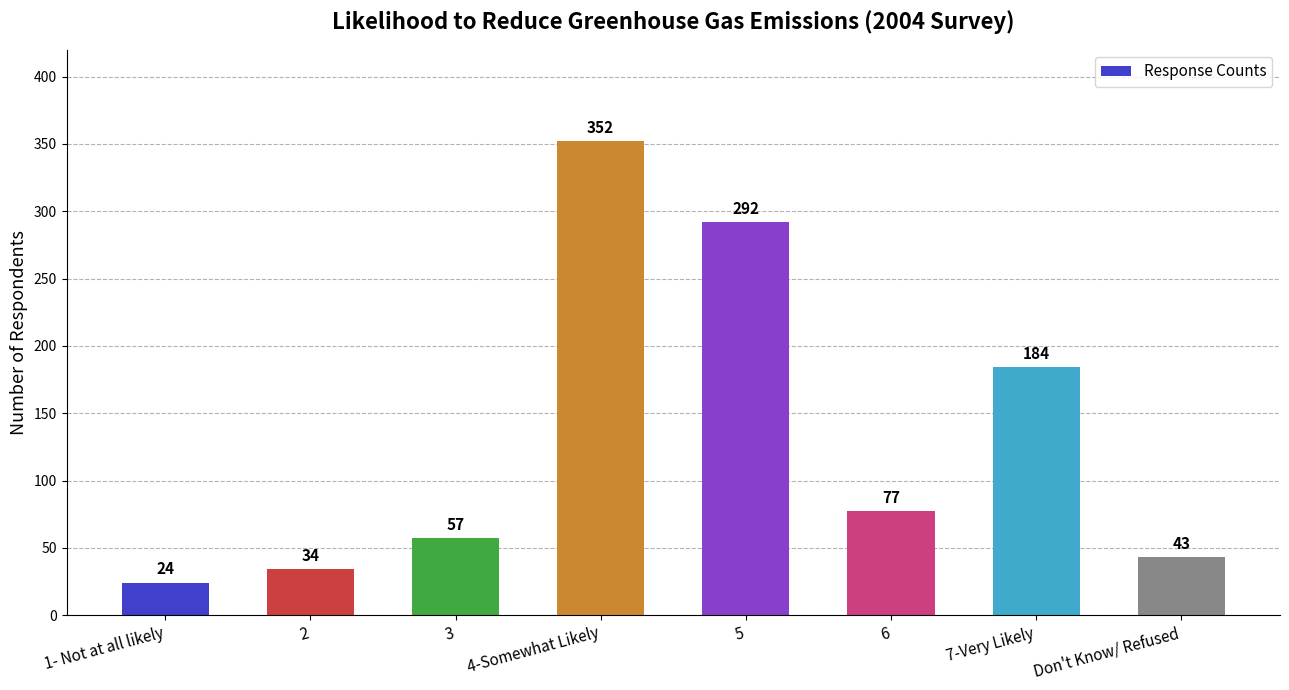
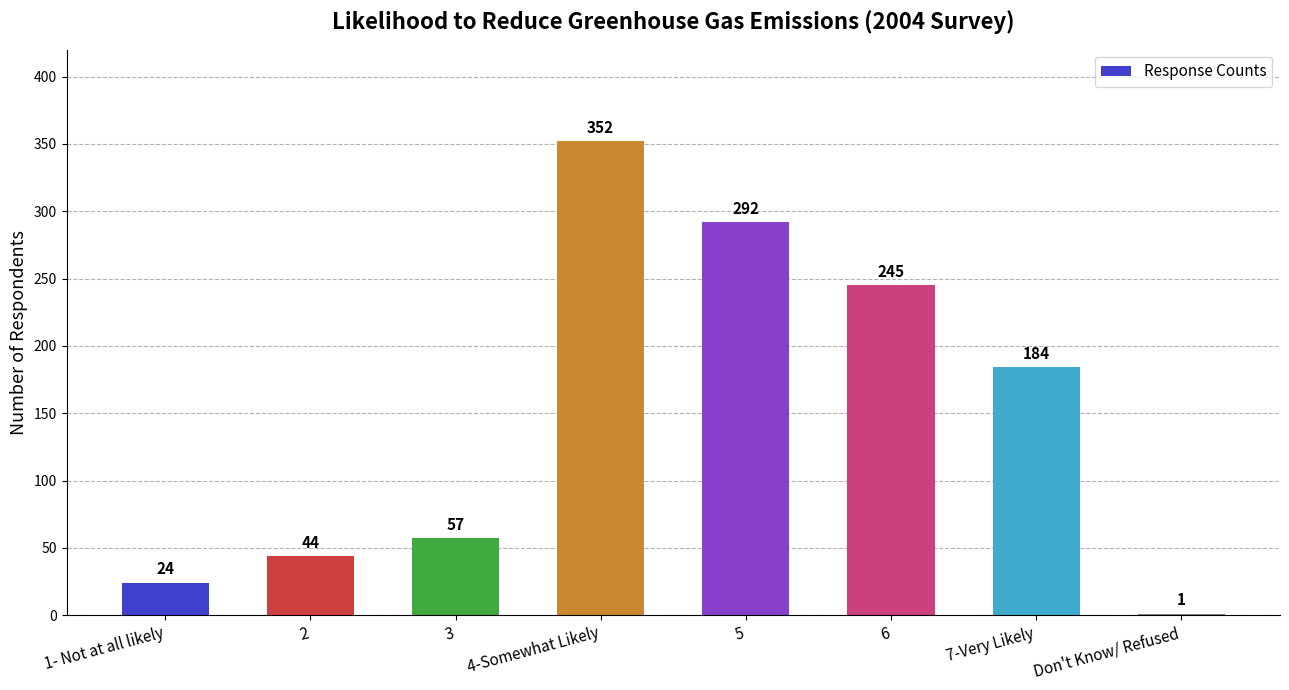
  {
    "1- Not at all likely": 24,
-   "2": 34,
+   "2": 44,
    "3": 57,
    "4-Somewhat Likely": 352,
    "5": 292,
-   "6": 77,
+   "6": 245,
    "7-Very Likely": 184,
-   "Don't Know/ Refused": 43
+   "Don't Know/ Refused": 1
  }
